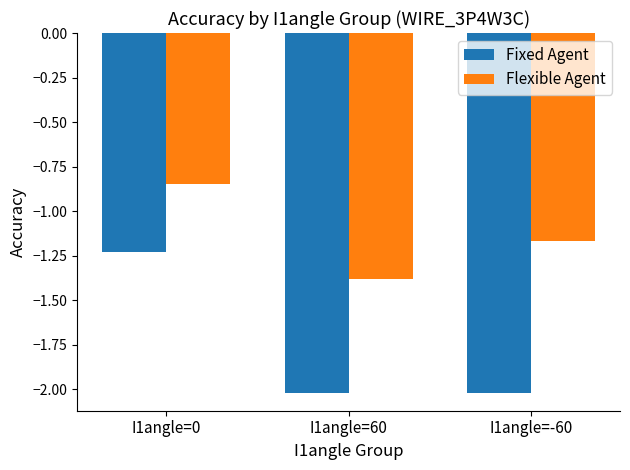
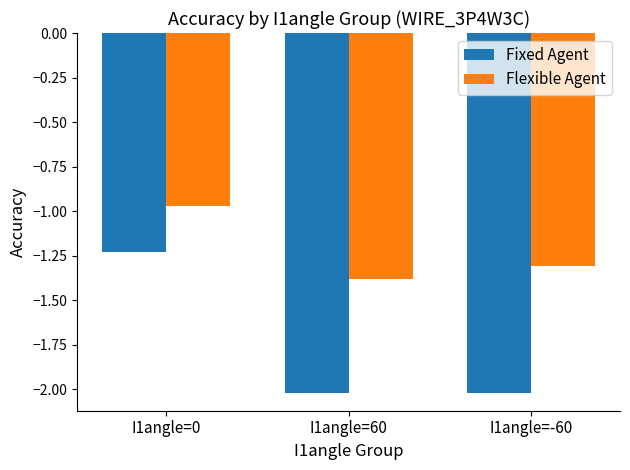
  {
    "Fixed Agent": {
      "I1angle=0": -1.23,
      "I1angle=60": -2.02,
      "I1angle=-60": -2.02
    },
    "Flexible Agent": {
-     "I1angle=0": -0.85,
+     "I1angle=0": -0.97,
      "I1angle=60": -1.38,
-     "I1angle=-60": -1.17
+     "I1angle=-60": -1.31
    }
  }
